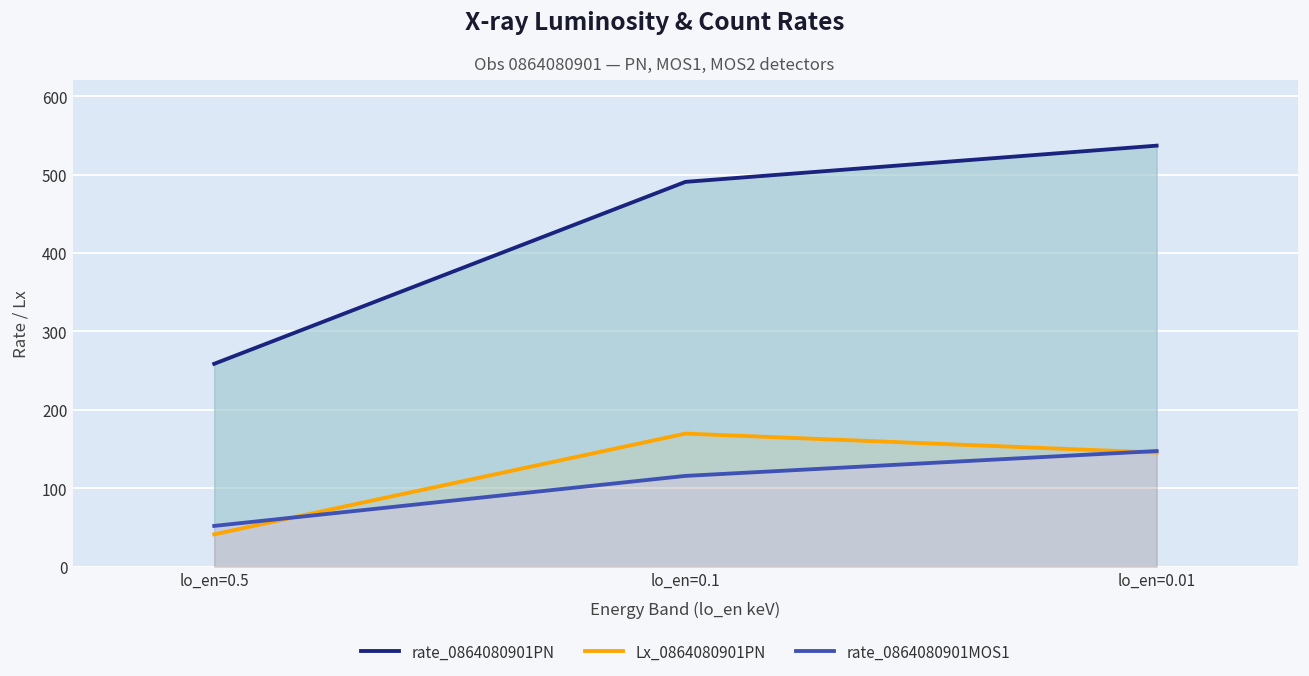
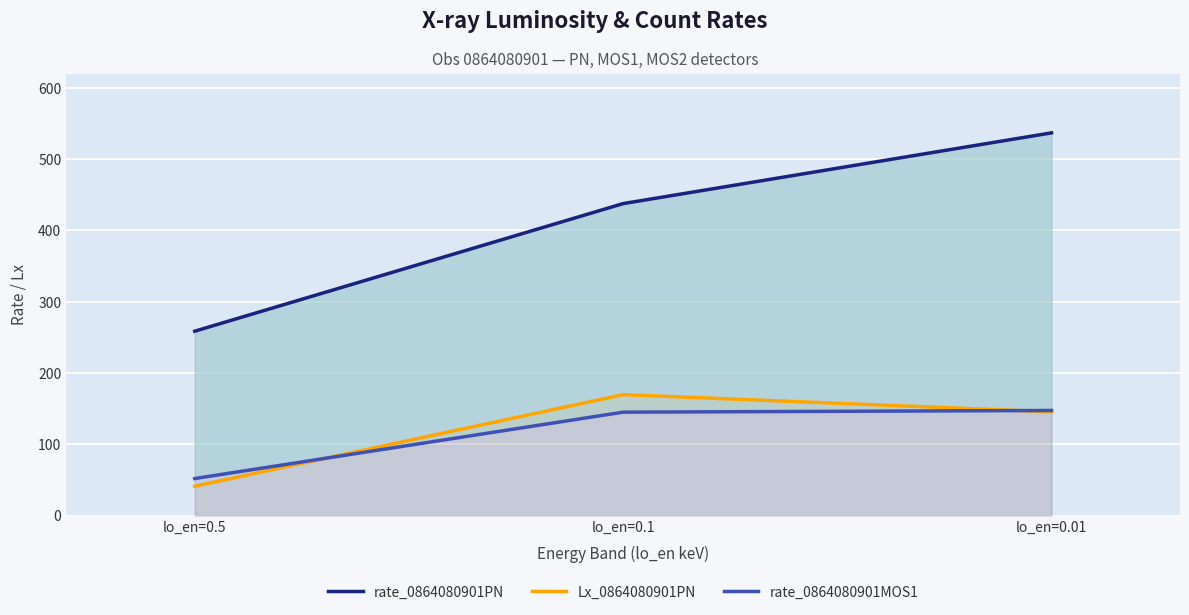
  {
    "rate_0864080901PN": {
      "lo_en=0.5": 260,
-     "lo_en=0.1": 490,
+     "lo_en=0.1": 440,
      "lo_en=0.01": 540
    },
    "Lx_0864080901PN": {
      "lo_en=0.5": 40,
      "lo_en=0.1": 170
    },
    "rate_0864080901MOS1": {
      "lo_en=0.5": 50,
-     "lo_en=0.1": 120
+     "lo_en=0.1": 150
    }
  }
